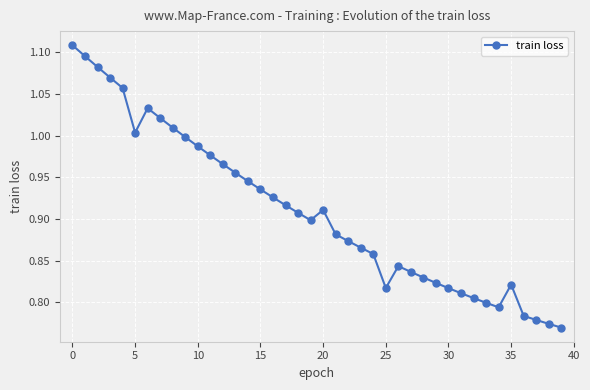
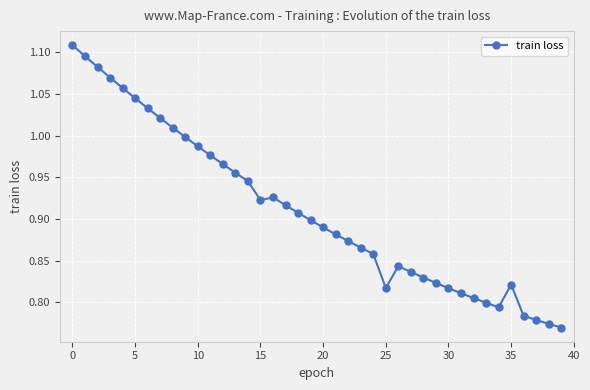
  {
    "0": 1.11,
-   "5": 1.00,
+   "5": 1.04,
    "10": 0.99,
-   "15": 0.94,
-   "20": 0.91,
+   "15": 0.92,
+   "20": 0.89,
    "25": 0.82,
    "30": 0.82,
    "35": 0.82
  }
